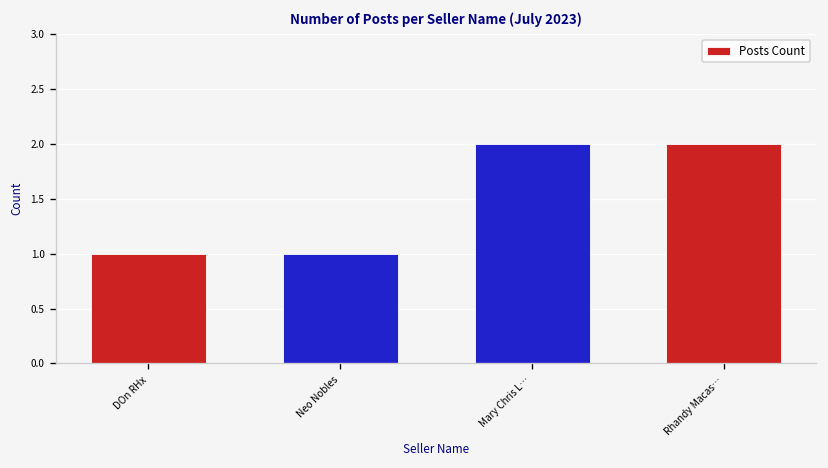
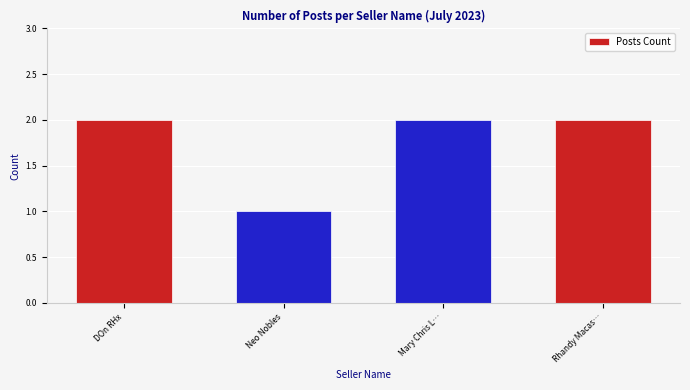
  {
-   "DOn RHx": 1,
+   "DOn RHx": 2,
    "Neo Nobles": 1,
    "Mary Chris L…": 2,
    "Rhandy Macas…": 2
  }
